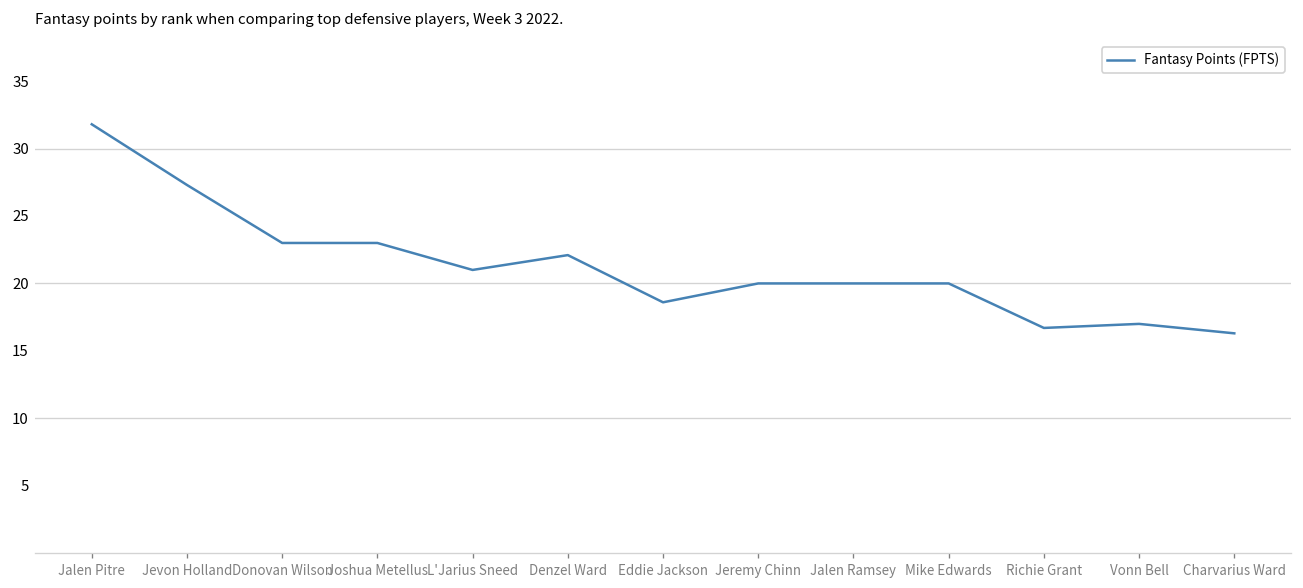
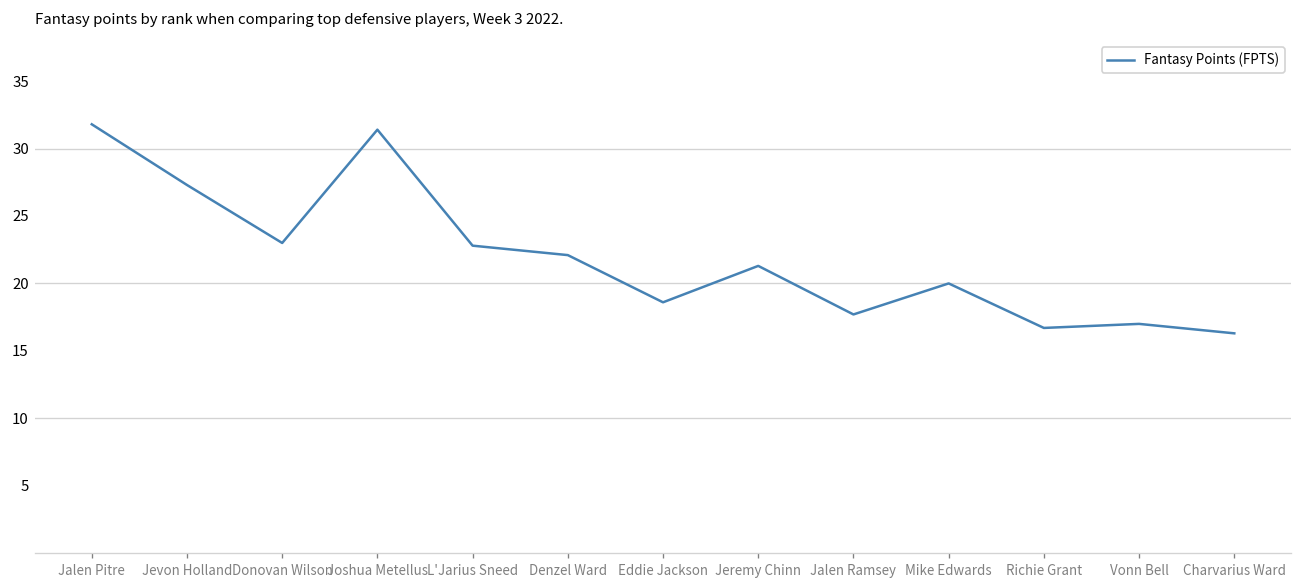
  {
    "Jalen Pitre": 31.8,
    "Jevon Holland": 27.3,
    "Donovan Wilson": 23.0,
-   "Joshua Metellus": 23.0,
-   "L'Jarius Sneed": 21.0,
+   "Joshua Metellus": 31.4,
+   "L'Jarius Sneed": 22.8,
    "Denzel Ward": 22.1,
    "Eddie Jackson": 18.6,
-   "Jeremy Chinn": 20.0,
-   "Jalen Ramsey": 20.0,
+   "Jeremy Chinn": 21.3,
+   "Jalen Ramsey": 17.7,
    "Mike Edwards": 20.0,
    "Richie Grant": 16.7,
    "Vonn Bell": 17.0,
    "Charvarius Ward": 16.3
  }
